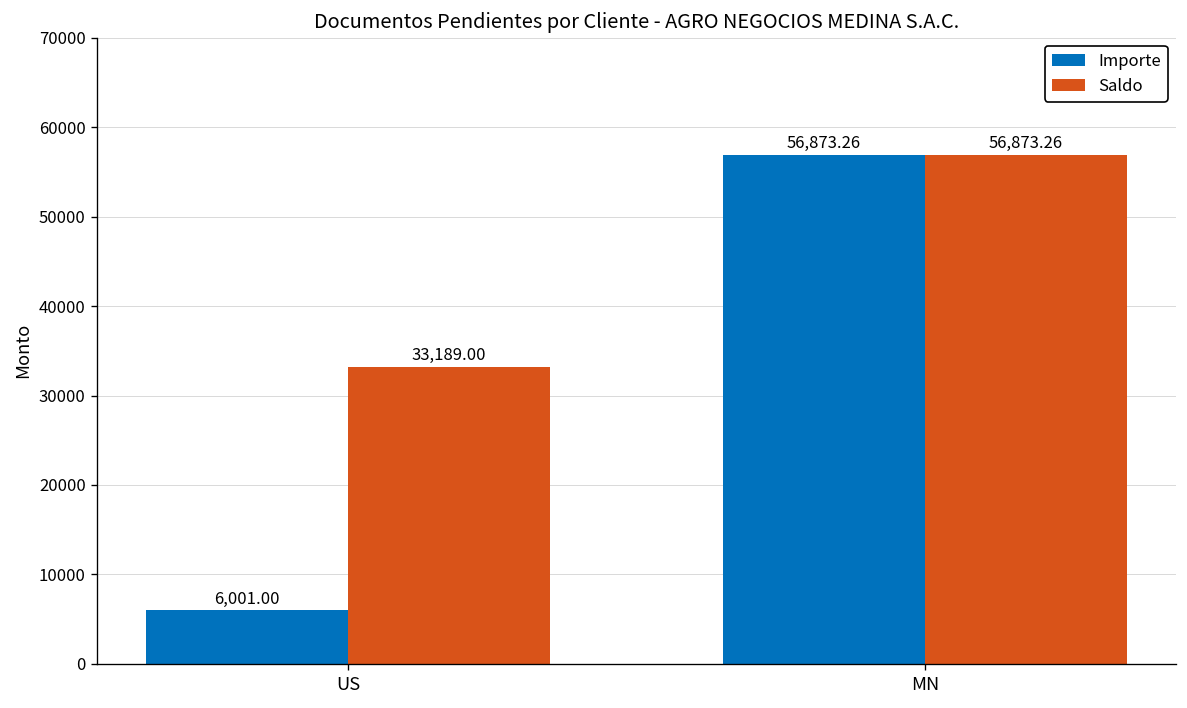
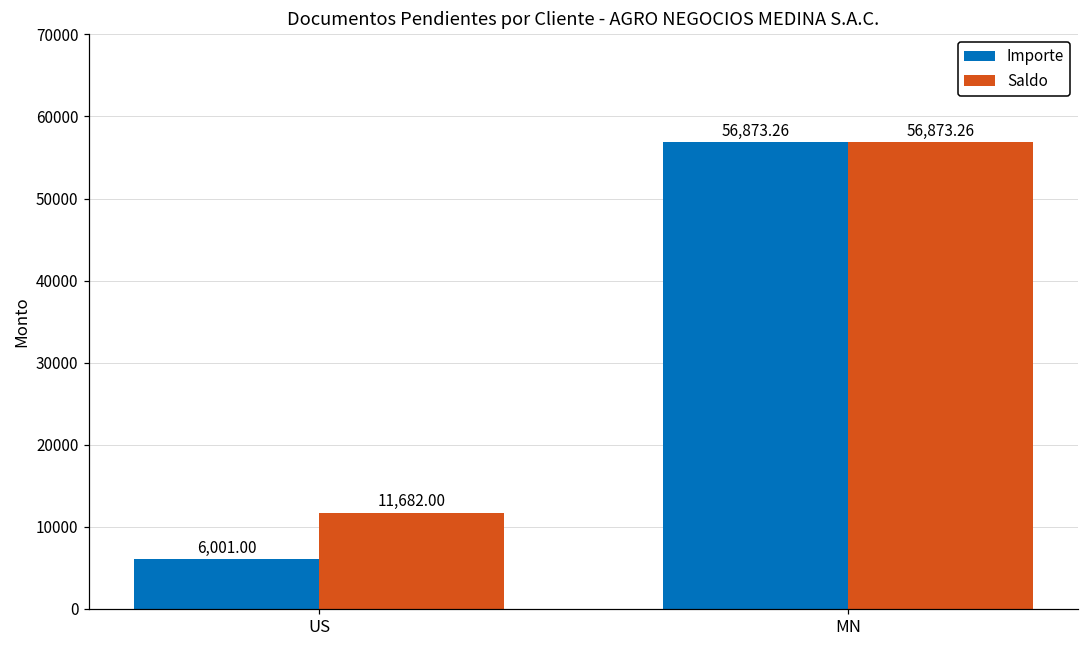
  {
    "Importe": {
      "US": "6,001.00",
      "MN": "56,873.26"
    },
    "Saldo": {
-     "US": "33,189.00",
+     "US": "11,682.00",
      "MN": "56,873.26"
    }
  }
